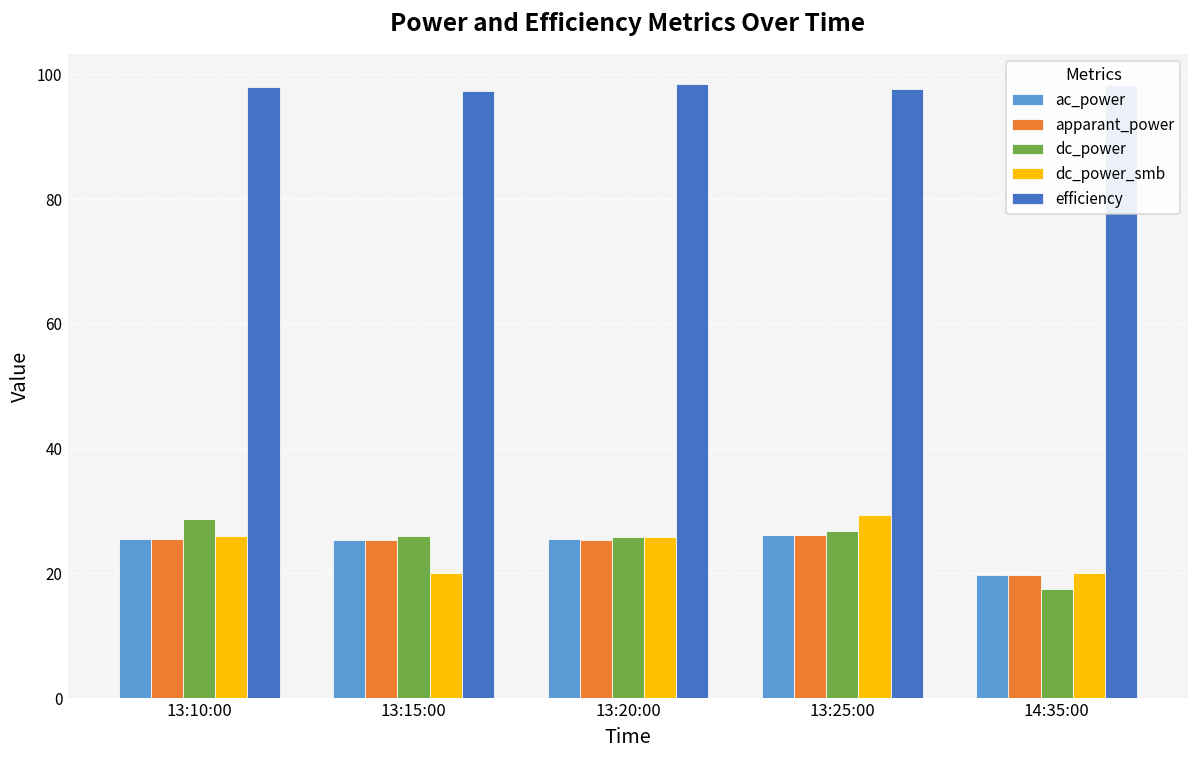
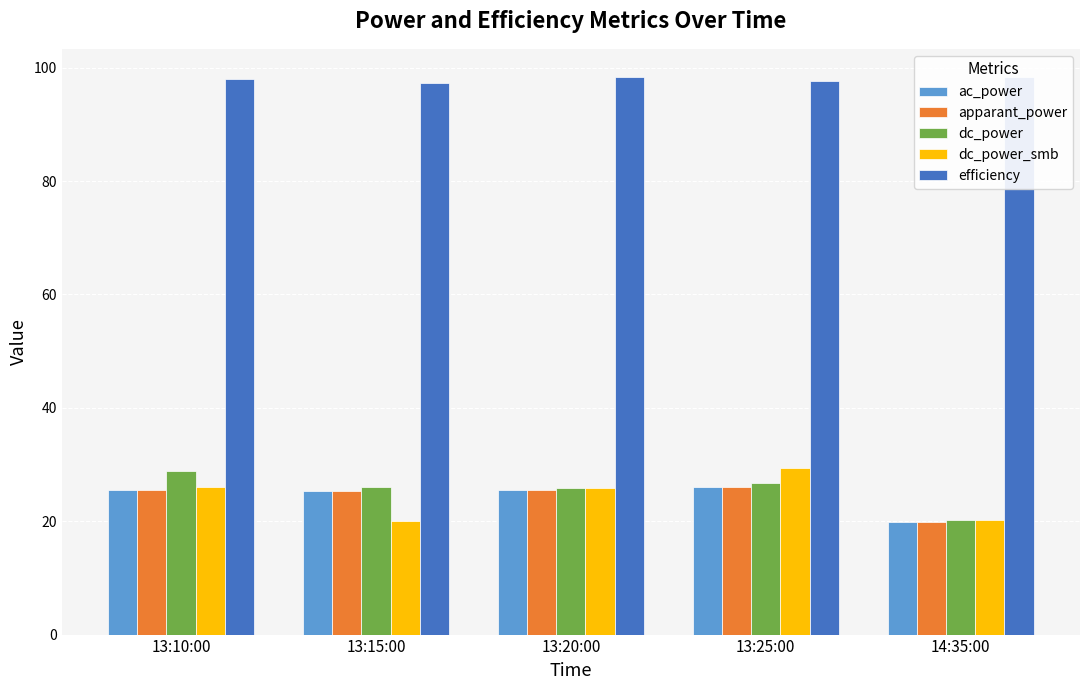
  {
    "apparant_power": {
      "13:10:00": 26,
      "13:15:00": 25,
      "13:20:00": 25,
      "13:25:00": 26,
      "14:35:00": 20
    },
    "dc_power": {
      "13:10:00": 29,
      "13:15:00": 26,
      "13:20:00": 26,
      "13:25:00": 27,
-     "14:35:00": 17
+     "14:35:00": 20
    },
    "dc_power_smb": {
      "13:10:00": 26,
      "13:15:00": 20,
      "13:20:00": 26,
      "13:25:00": 29,
      "14:35:00": 20
    }
  }
